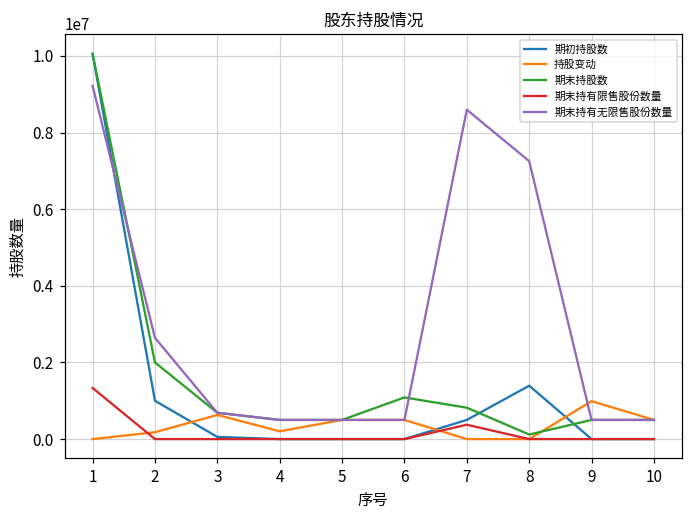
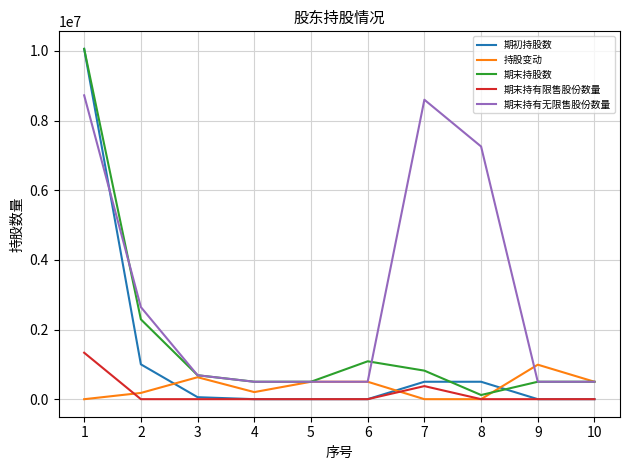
  {
    "期初持股数": {
      "2": 1000000,
      "7": 500000,
-     "8": 1400000
+     "8": 500000
    },
    "持股变动": {
      "1": 0,
      "2": 200000,
      "4": 200000,
      "7": 0,
      "9": 1000000
    },
    "期末持股数": {
-     "2": 2000000,
+     "2": 2300000,
      "6": 1100000,
      "7": 800000,
      "8": 100000
    },
    "期末持有限售股份数量": {
      "1": 1300000,
      "2": 0,
      "7": 400000
    },
    "期末持有无限售股份数量": {
-     "1": 9200000,
+     "1": 8700000,
      "2": 2600000,
      "7": 8600000,
      "8": 7300000
    }
  }
